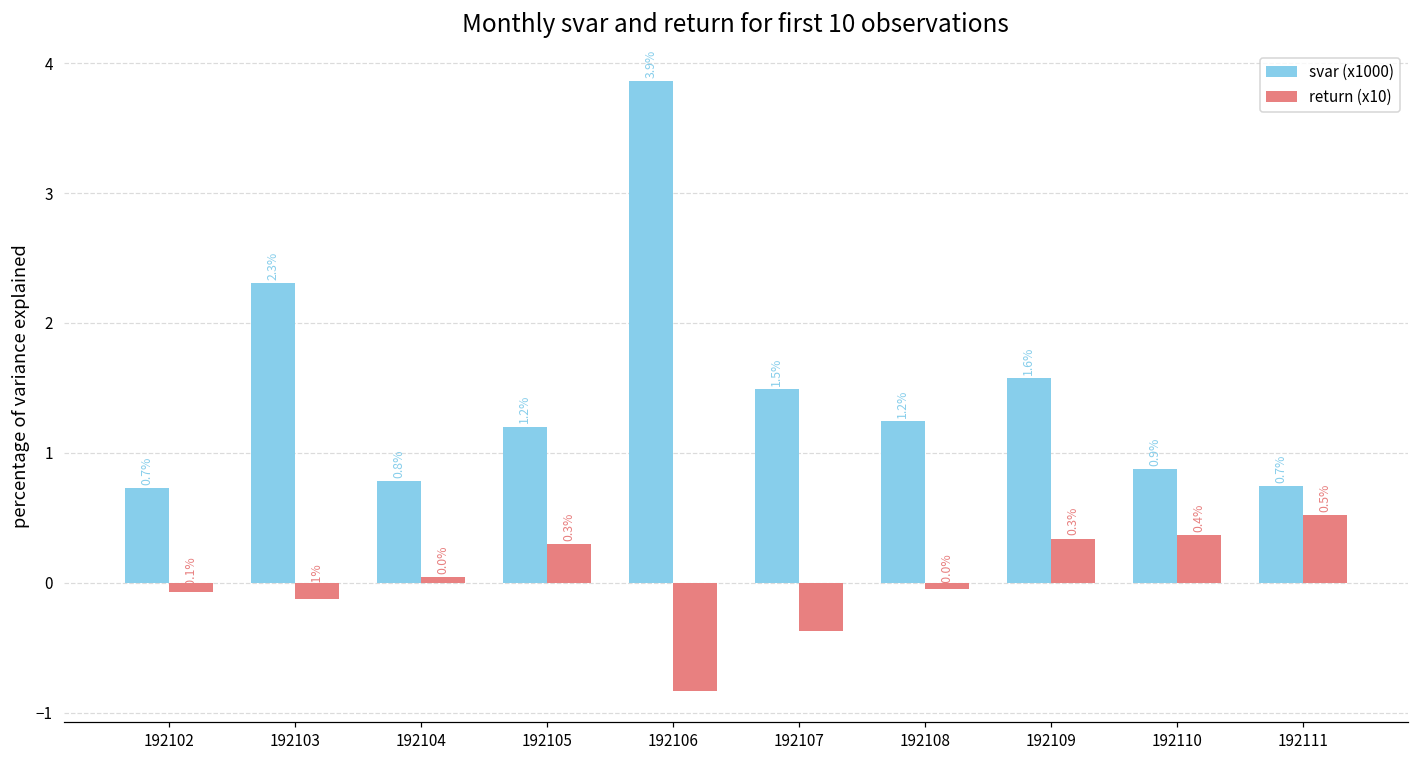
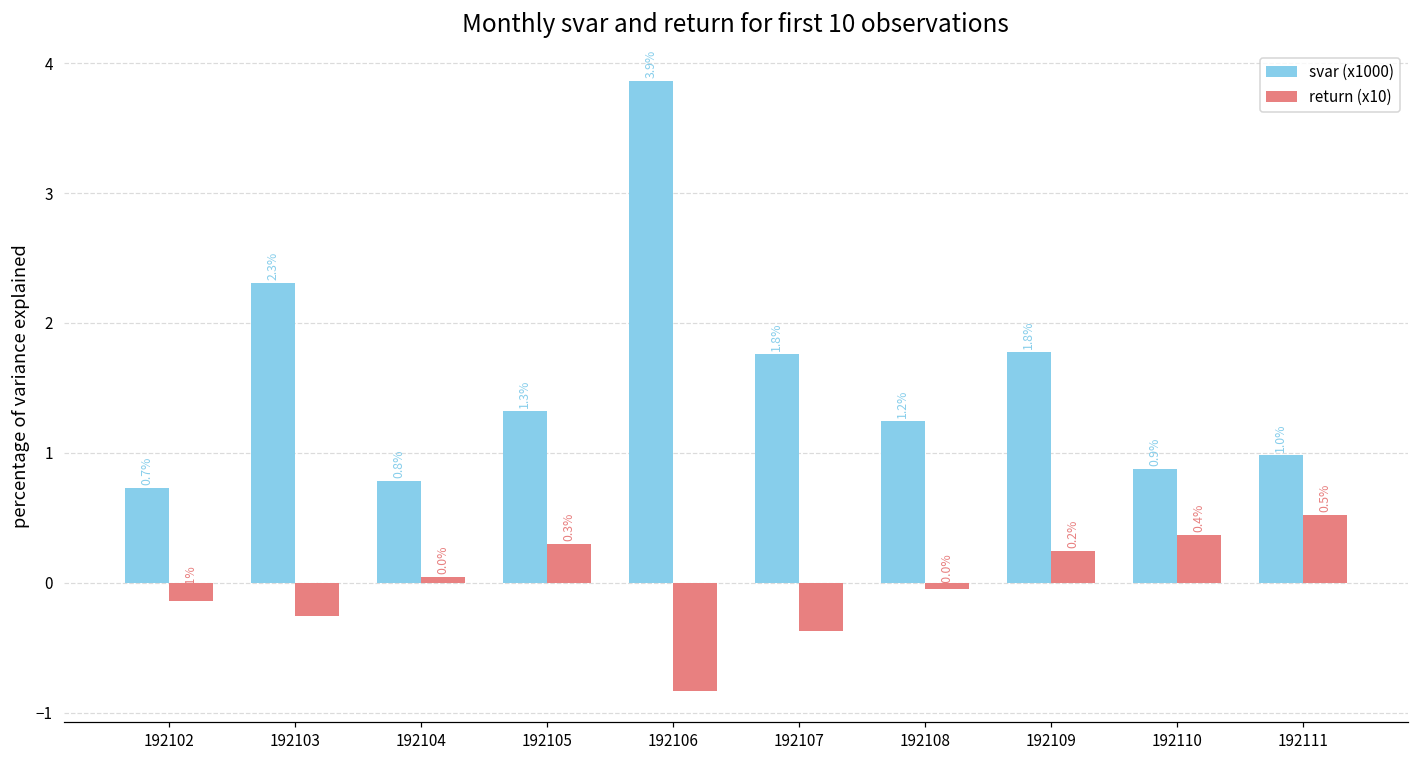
  {
    "svar (x1000)": {
      "192102": "0.7%",
      "192103": "2.3%",
      "192104": "0.8%",
-     "192105": "1.2%",
+     "192105": "1.3%",
      "192106": "3.9%",
-     "192107": "1.5%",
+     "192107": "1.8%",
      "192108": "1.2%",
-     "192109": "1.6%",
+     "192109": "1.8%",
      "192110": "0.9%",
-     "192111": "0.7%"
+     "192111": "1.0%"
    },
    "return (x10)": {
-     "192102": "-0.07",
-     "192103": "-0.13",
+     "192102": "-0.14",
+     "192103": "-0.26",
      "192104": "0.0%",
      "192105": "0.3%",
      "192108": "-0.0%",
-     "192109": "0.3%",
+     "192109": "0.2%",
      "192110": "0.4%",
      "192111": "0.5%"
    }
  }
